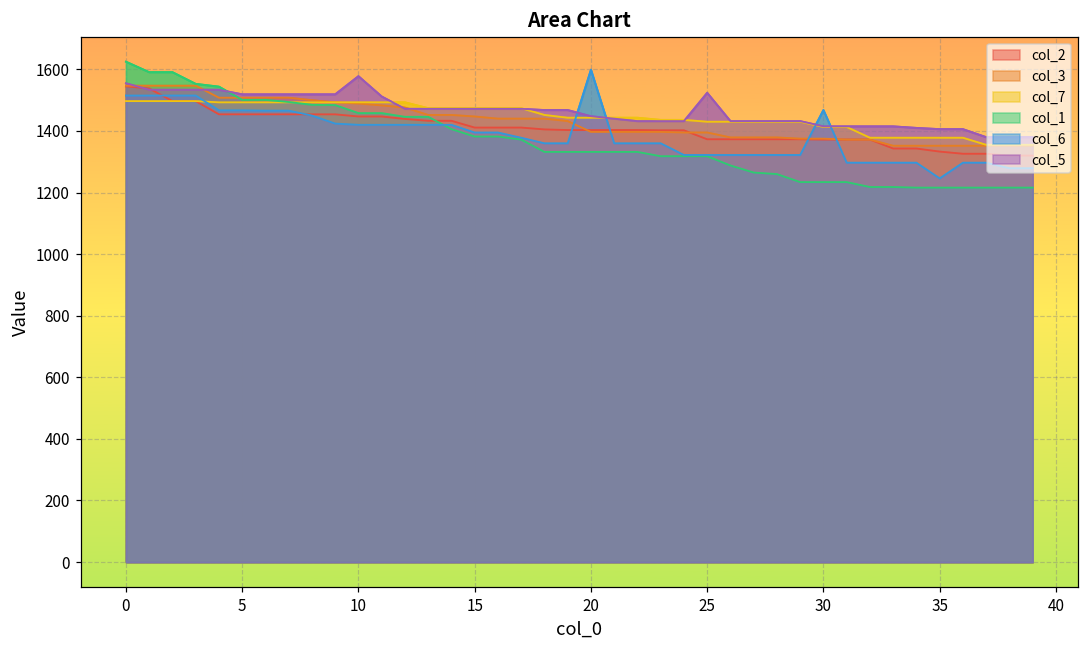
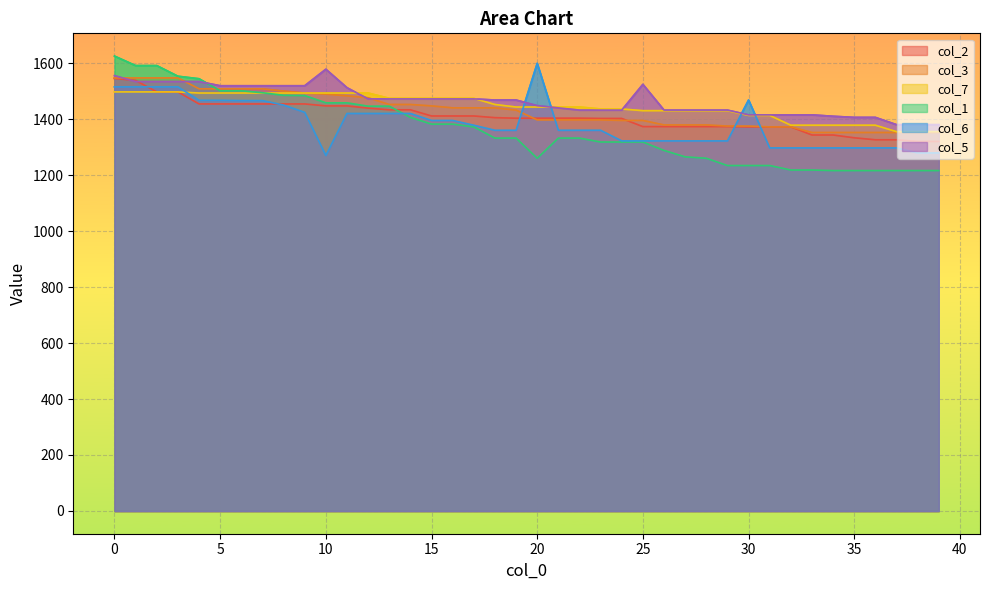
  {
    "col_1": {
      "0": 1630,
      "10": 1460,
      "15": 1380,
-     "20": 1330,
+     "20": 1260,
      "30": 1230,
      "35": 1220
    },
    "col_6": {
      "0": 1520,
      "5": 1470,
-     "10": 1420,
+     "10": 1270,
      "15": 1400,
      "20": 1600,
      "30": 1470,
-     "35": 1250
+     "35": 1300
    },
    "col_5": {
      "5": 1520,
      "10": 1580,
      "25": 1520,
      "35": 1410
    }
  }
